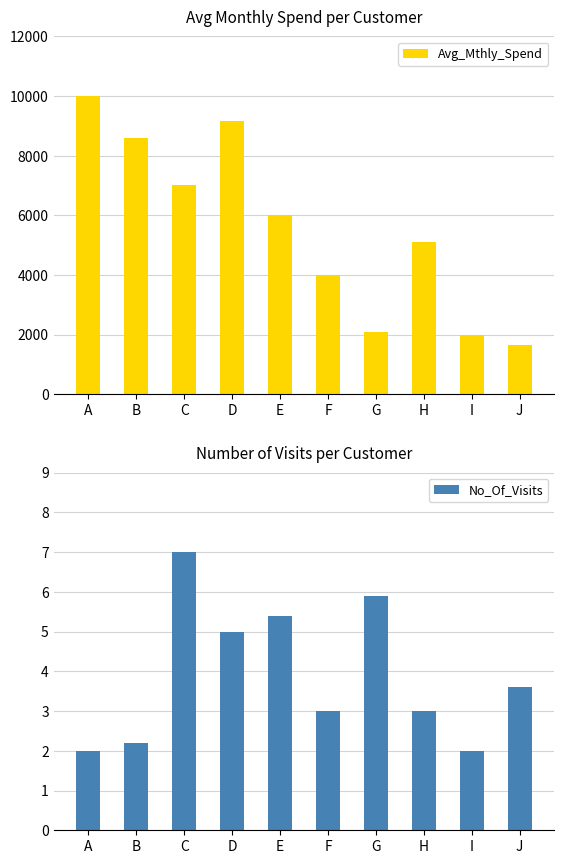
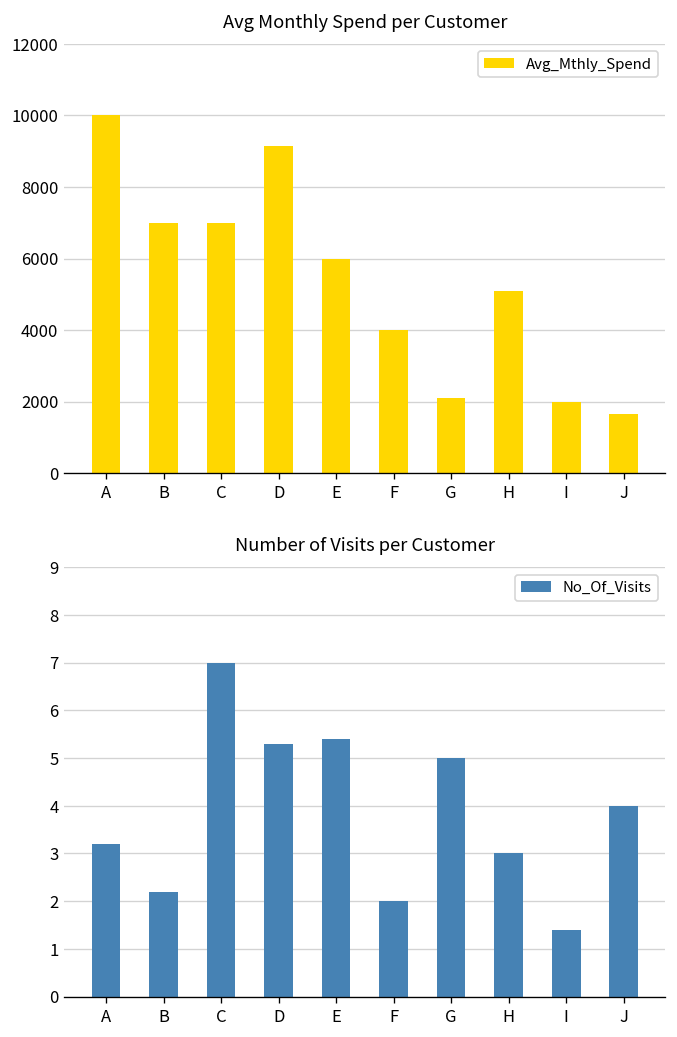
  {
    "Avg Monthly Spend per Customer": {
      "A": 10000,
-     "B": 8600,
+     "B": 7000,
      "C": 7000,
      "D": 9100,
      "E": 6000,
      "F": 4000,
      "G": 2100,
      "H": 5100,
      "I": 2000,
      "J": 1700
    },
    "Number of Visits per Customer": {
-     "A": 2.0,
+     "A": 3.2,
      "B": 2.2,
      "C": 7.0,
-     "D": 5.0,
+     "D": 5.3,
      "E": 5.4,
-     "F": 3,
-     "G": 5.9,
+     "F": 2,
+     "G": 5.0,
      "H": 3.0,
-     "I": 2.0,
-     "J": 3.6
+     "I": 1.4,
+     "J": 4.0
    }
  }
